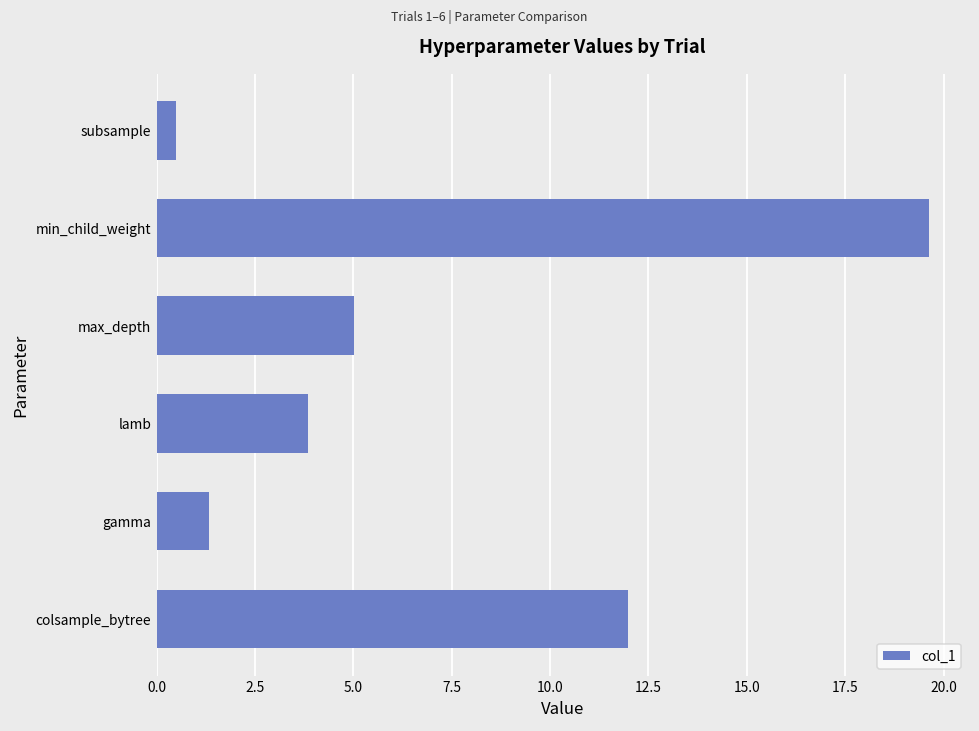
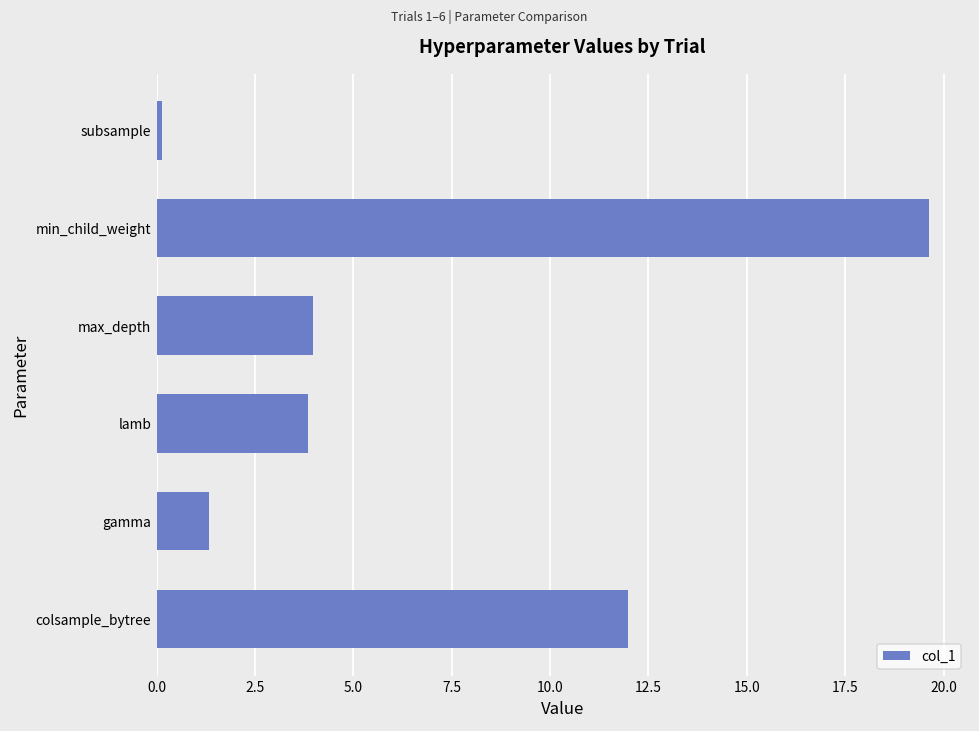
  {
-   "subsample": 0.5,
+   "subsample": 0.1,
    "min_child_weight": 19.6,
-   "max_depth": 5.0,
+   "max_depth": 4.0,
    "lamb": 3.8,
    "gamma": 1.3,
    "colsample_bytree": 12.0
  }
